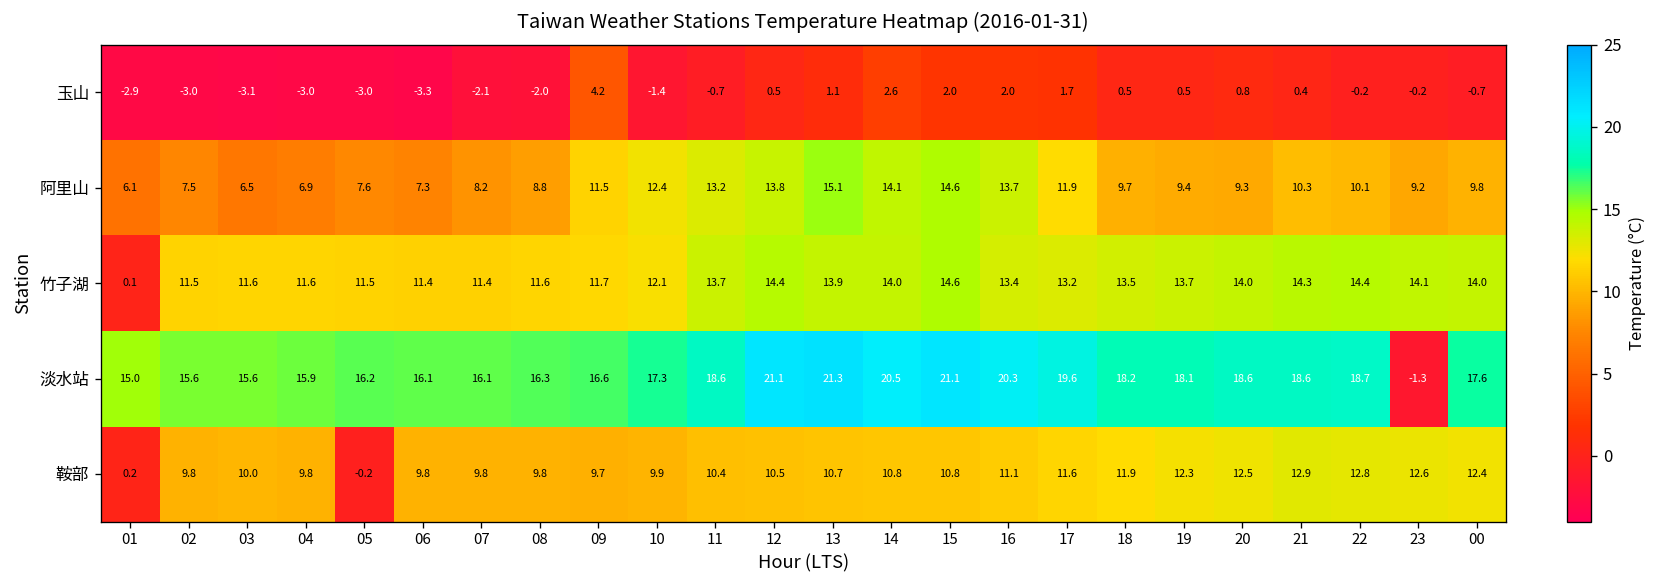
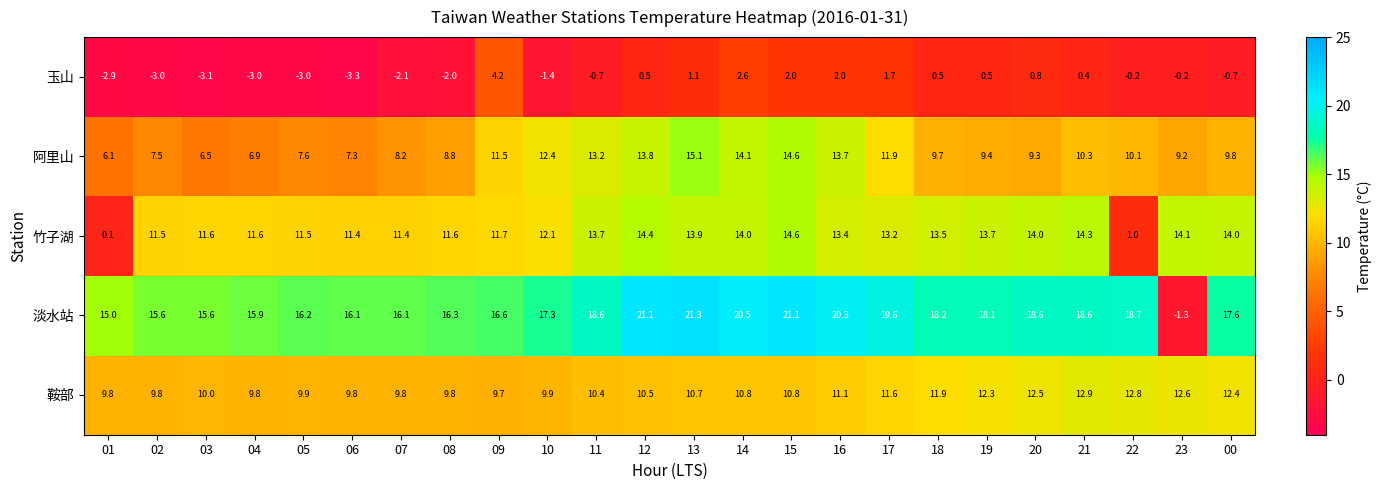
  {
    "玉山": {
      "01": -2.9,
      "02": -3.0,
      "03": -3.1,
      "04": -3.0,
      "05": -3.0,
      "06": -3.3,
      "07": -2.1,
      "08": -2.0,
      "09": 4.2,
      "10": -1.4,
      "11": -0.7,
      "12": 0.5,
      "13": 1.1,
      "14": 2.6,
      "15": 2.0,
      "16": 2.0,
      "17": 1.7,
      "18": 0.5,
      "19": 0.5,
      "20": 0.8,
      "21": 0.4,
      "22": -0.2,
      "23": -0.2,
      "00": -0.7
    },
    "阿里山": {
      "01": 6.1,
      "02": 7.5,
      "03": 6.5,
      "04": 6.9,
      "05": 7.6,
      "06": 7.3,
      "07": 8.2,
      "08": 8.8,
      "09": 11.5,
      "10": 12.4,
      "11": 13.2,
      "12": 13.8,
      "13": 15.1,
      "14": 14.1,
      "15": 14.6,
      "16": 13.7,
      "17": 11.9,
      "18": 9.7,
      "19": 9.4,
      "20": 9.3,
      "21": 10.3,
      "22": 10.1,
      "23": 9.2,
      "00": 9.8
    },
    "竹子湖": {
      "01": 0.1,
      "02": 11.5,
      "03": 11.6,
      "04": 11.6,
      "05": 11.5,
      "06": 11.4,
      "07": 11.4,
      "08": 11.6,
      "09": 11.7,
      "10": 12.1,
      "11": 13.7,
      "12": 14.4,
      "13": 13.9,
      "14": 14.0,
      "15": 14.6,
      "16": 13.4,
      "17": 13.2,
      "18": 13.5,
      "19": 13.7,
      "20": 14.0,
      "21": 14.3,
-     "22": 14.4,
+     "22": 1.0,
      "23": 14.1,
      "00": 14.0
    },
    "淡水站": {
      "01": 15.0,
      "02": 15.6,
      "03": 15.6,
      "04": 15.9,
      "05": 16.2,
      "06": 16.1,
      "07": 16.1,
      "08": 16.3,
      "09": 16.6,
      "10": 17.3,
      "11": 18.6,
      "12": 21.1,
      "13": 21.3,
      "14": 20.5,
      "15": 21.1,
      "16": 20.3,
      "17": 19.6,
      "18": 18.2,
      "19": 18.1,
      "20": 18.6,
      "21": 18.6,
      "22": 18.7,
      "23": -1.3,
      "00": 17.6
    },
    "鞍部": {
-     "01": 0.2,
+     "01": 9.8,
      "02": 9.8,
      "03": 10.0,
      "04": 9.8,
-     "05": -0.2,
+     "05": 9.9,
      "06": 9.8,
      "07": 9.8,
      "08": 9.8,
      "09": 9.7,
      "10": 9.9,
      "11": 10.4,
      "12": 10.5,
      "13": 10.7,
      "14": 10.8,
      "15": 10.8,
      "16": 11.1,
      "17": 11.6,
      "18": 11.9,
      "19": 12.3,
      "20": 12.5,
      "21": 12.9,
      "22": 12.8,
      "23": 12.6,
      "00": 12.4
    }
  }
